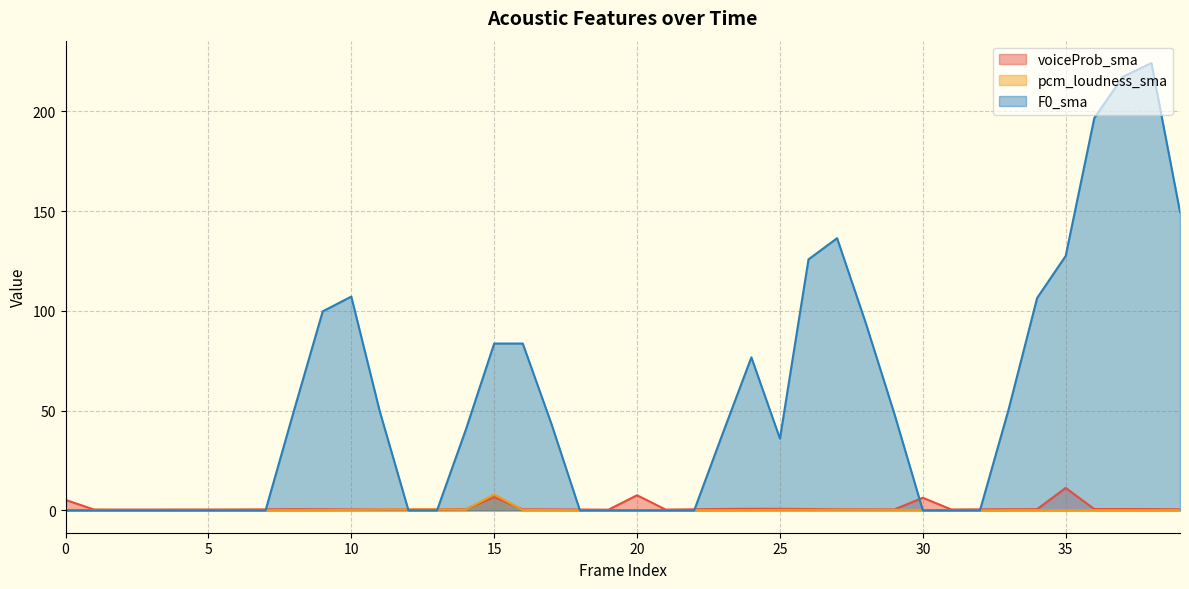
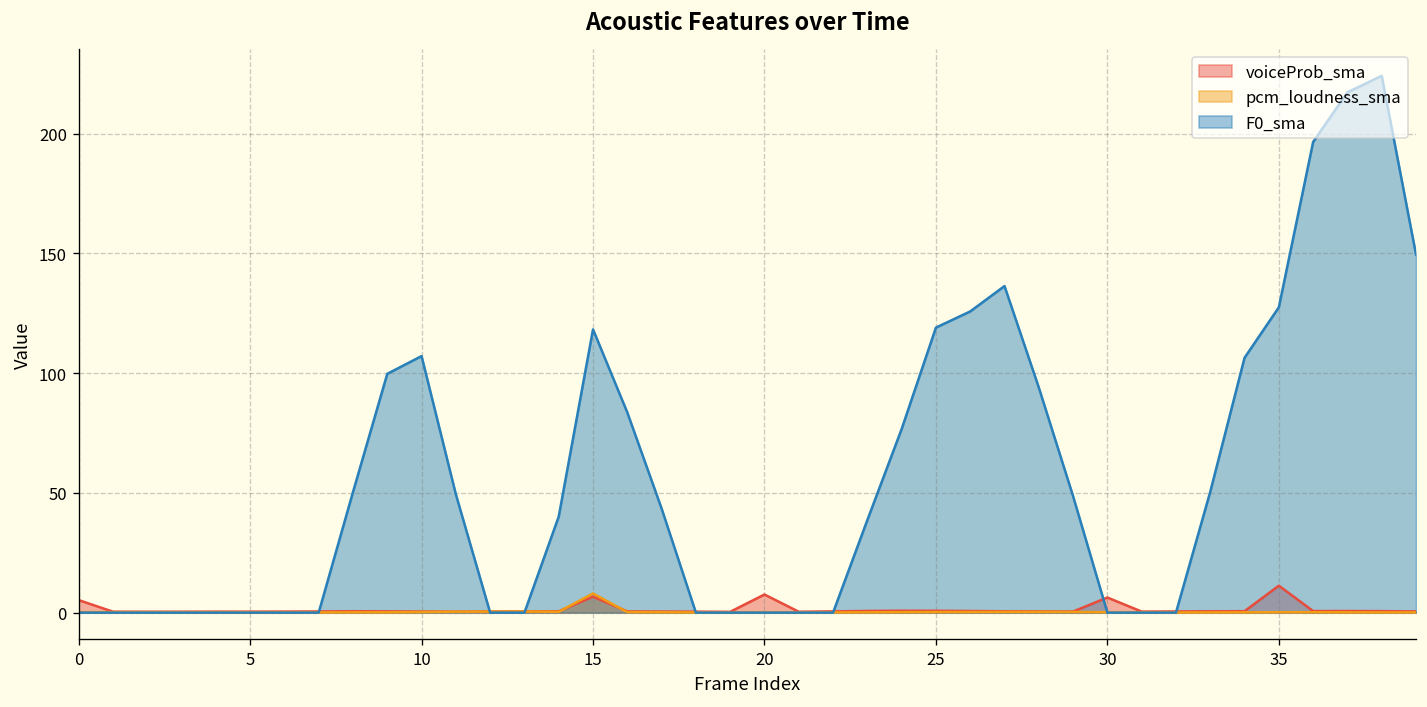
  {
    "voiceProb_sma": {
      "0": 5,
      "15": 7,
      "20": 8,
      "30": 6,
      "35": 11
    },
    "pcm_loudness_sma": {
      "15": 8,
      "35": 0
    },
    "F0_sma": {
      "10": 107,
-     "15": 84,
-     "25": 36,
+     "15": 118,
+     "25": 119,
      "35": 127
    }
  }
